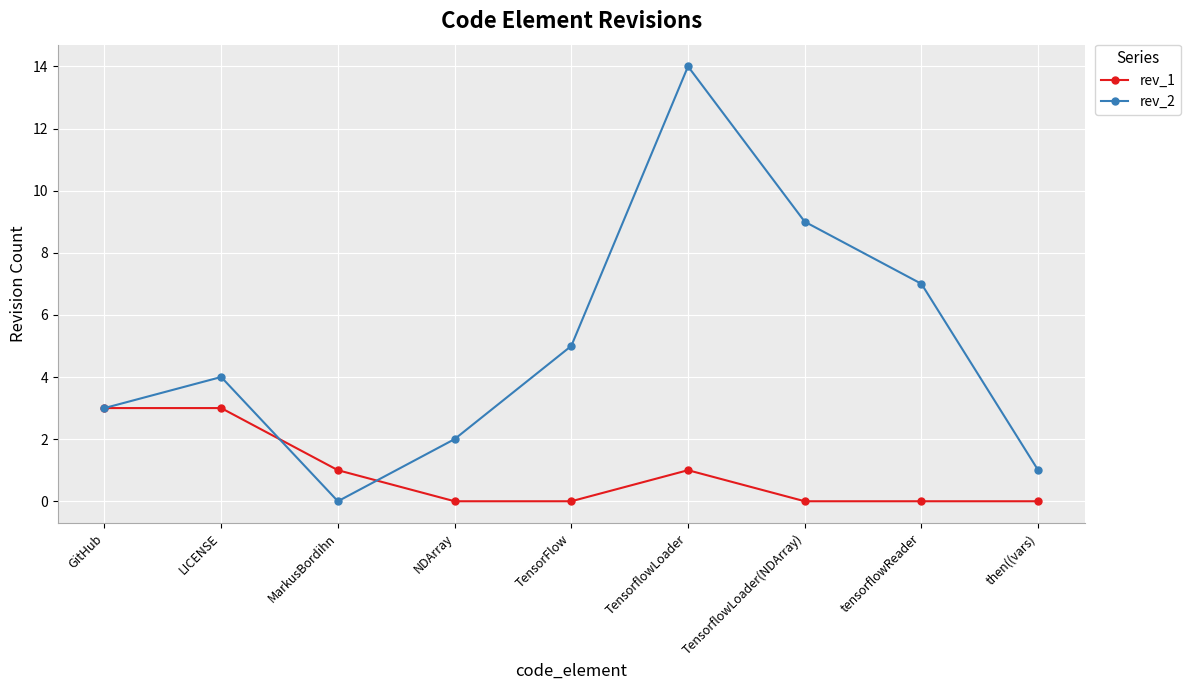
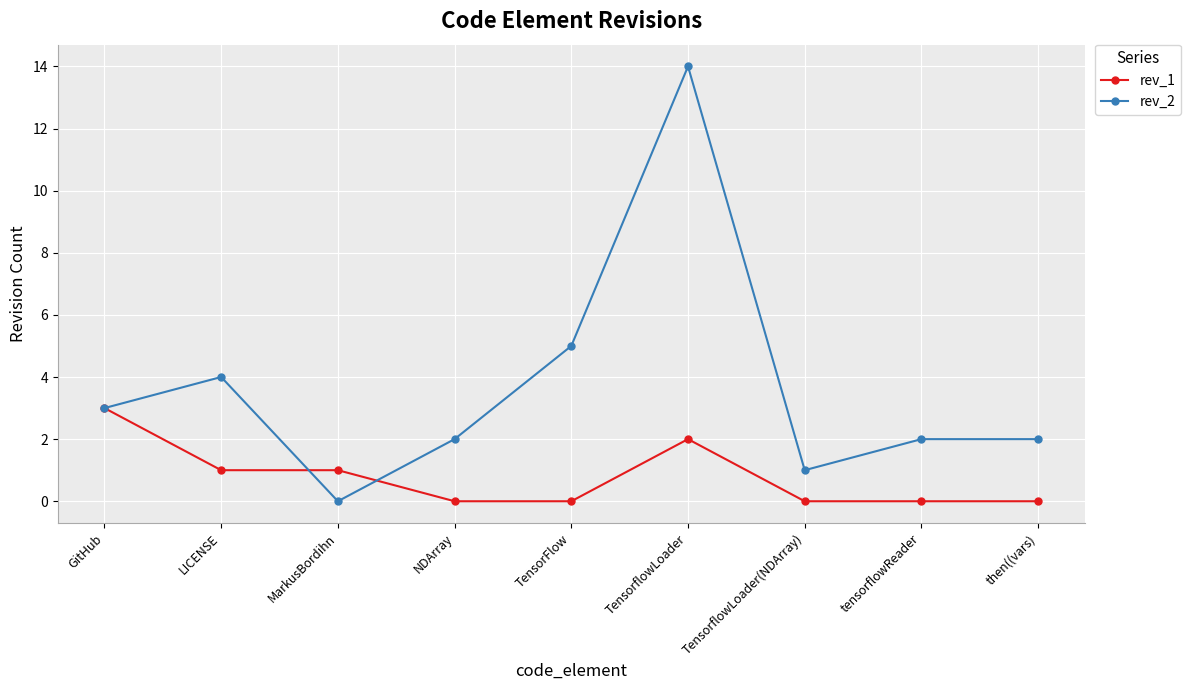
  {
    "rev_1": {
-     "LICENSE": 3,
+     "LICENSE": 1,
      "MarkusBordihn": 1,
      "NDArray": 0,
      "TensorFlow": 0,
-     "TensorflowLoader": 1,
+     "TensorflowLoader": 2,
      "TensorflowLoader(NDArray)": 0,
      "tensorflowReader": 0,
      "then((vars)": 0
    },
    "rev_2": {
      "LICENSE": 4,
      "MarkusBordihn": 0,
      "NDArray": 2,
      "TensorFlow": 5,
      "TensorflowLoader": 14,
-     "TensorflowLoader(NDArray)": 9,
-     "tensorflowReader": 7,
-     "then((vars)": 1
+     "TensorflowLoader(NDArray)": 1,
+     "tensorflowReader": 2,
+     "then((vars)": 2
    }
  }
